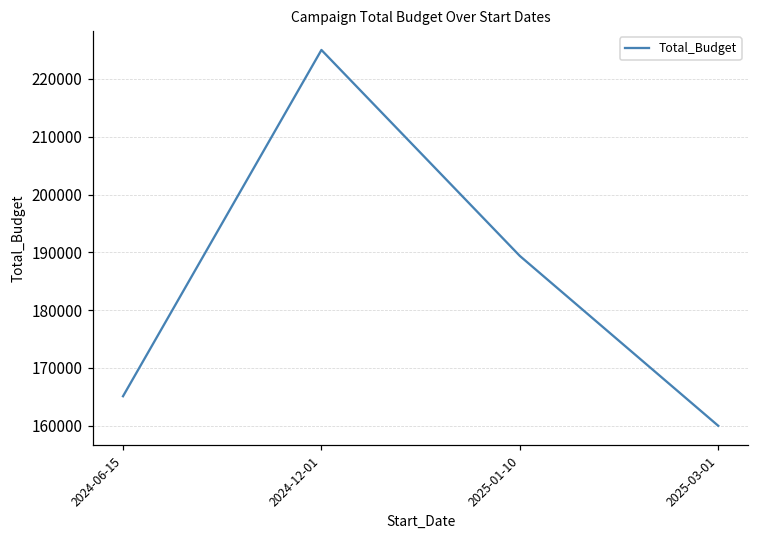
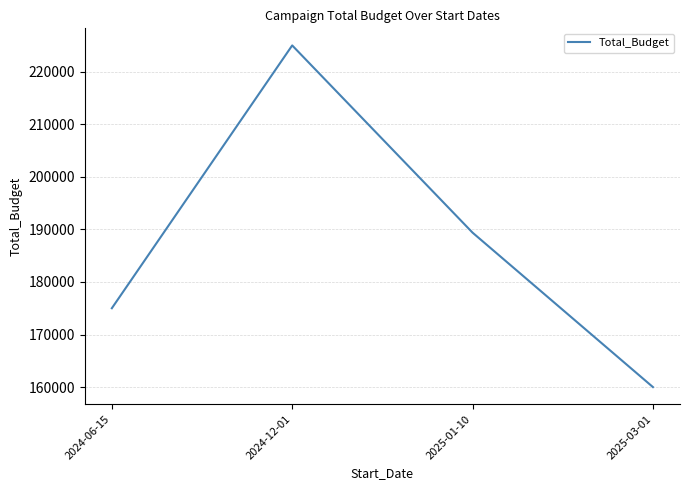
  {
-   "2024-06-15": 165000,
+   "2024-06-15": 175000,
    "2024-12-01": 225000,
    "2025-01-10": 189000,
    "2025-03-01": 160000
  }
